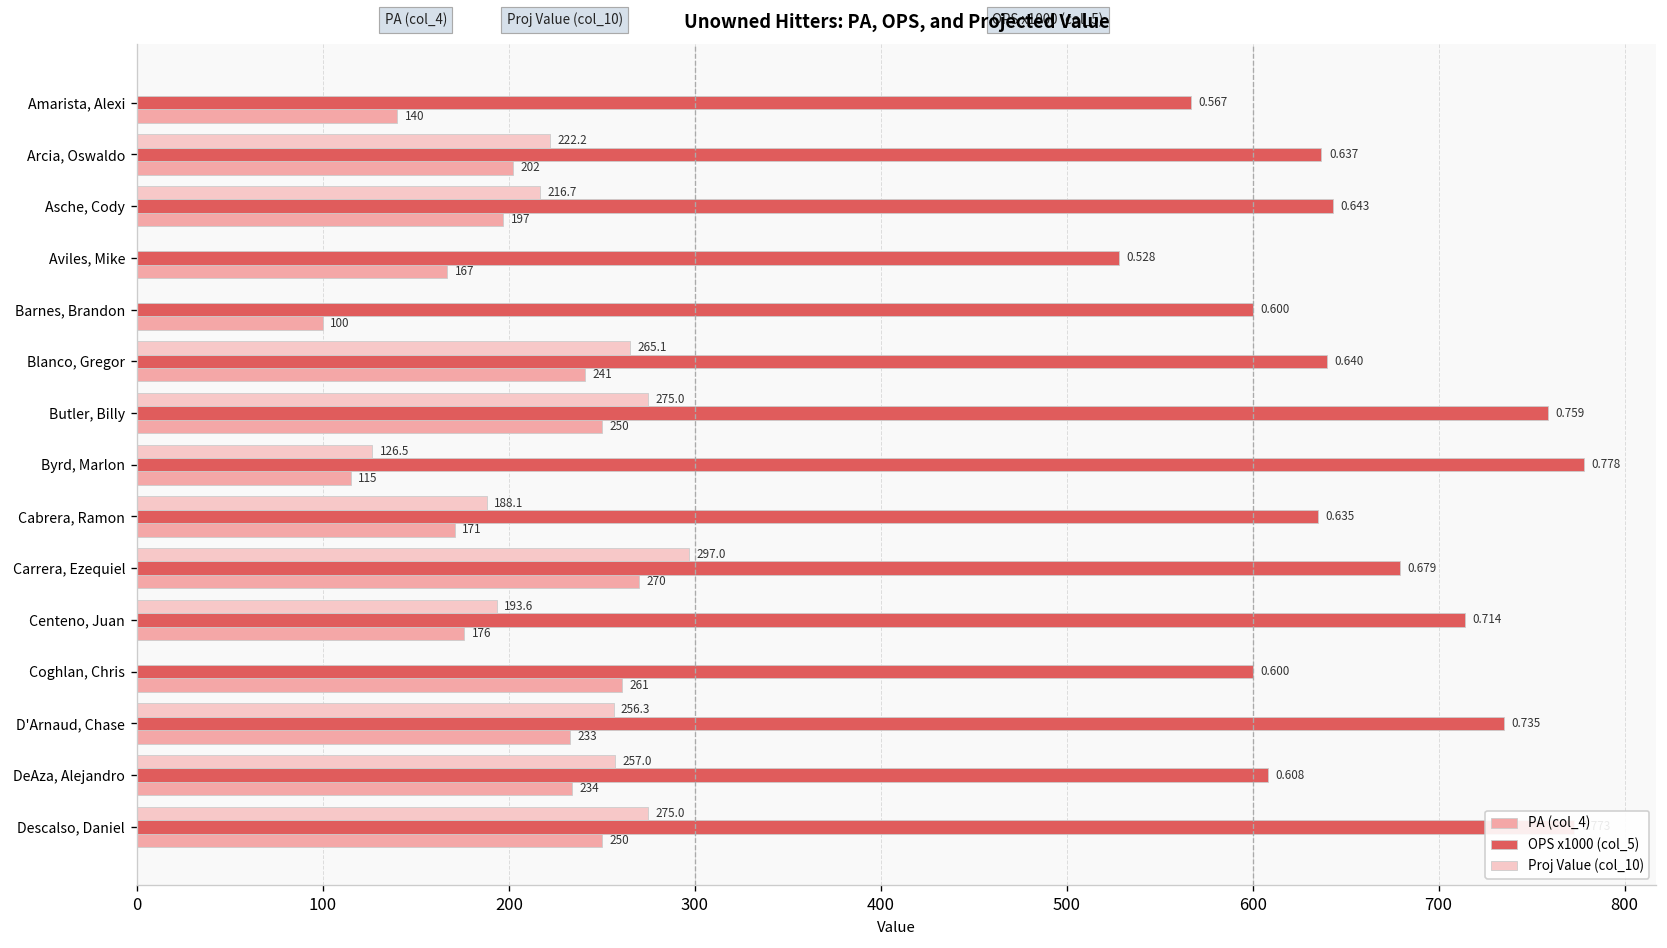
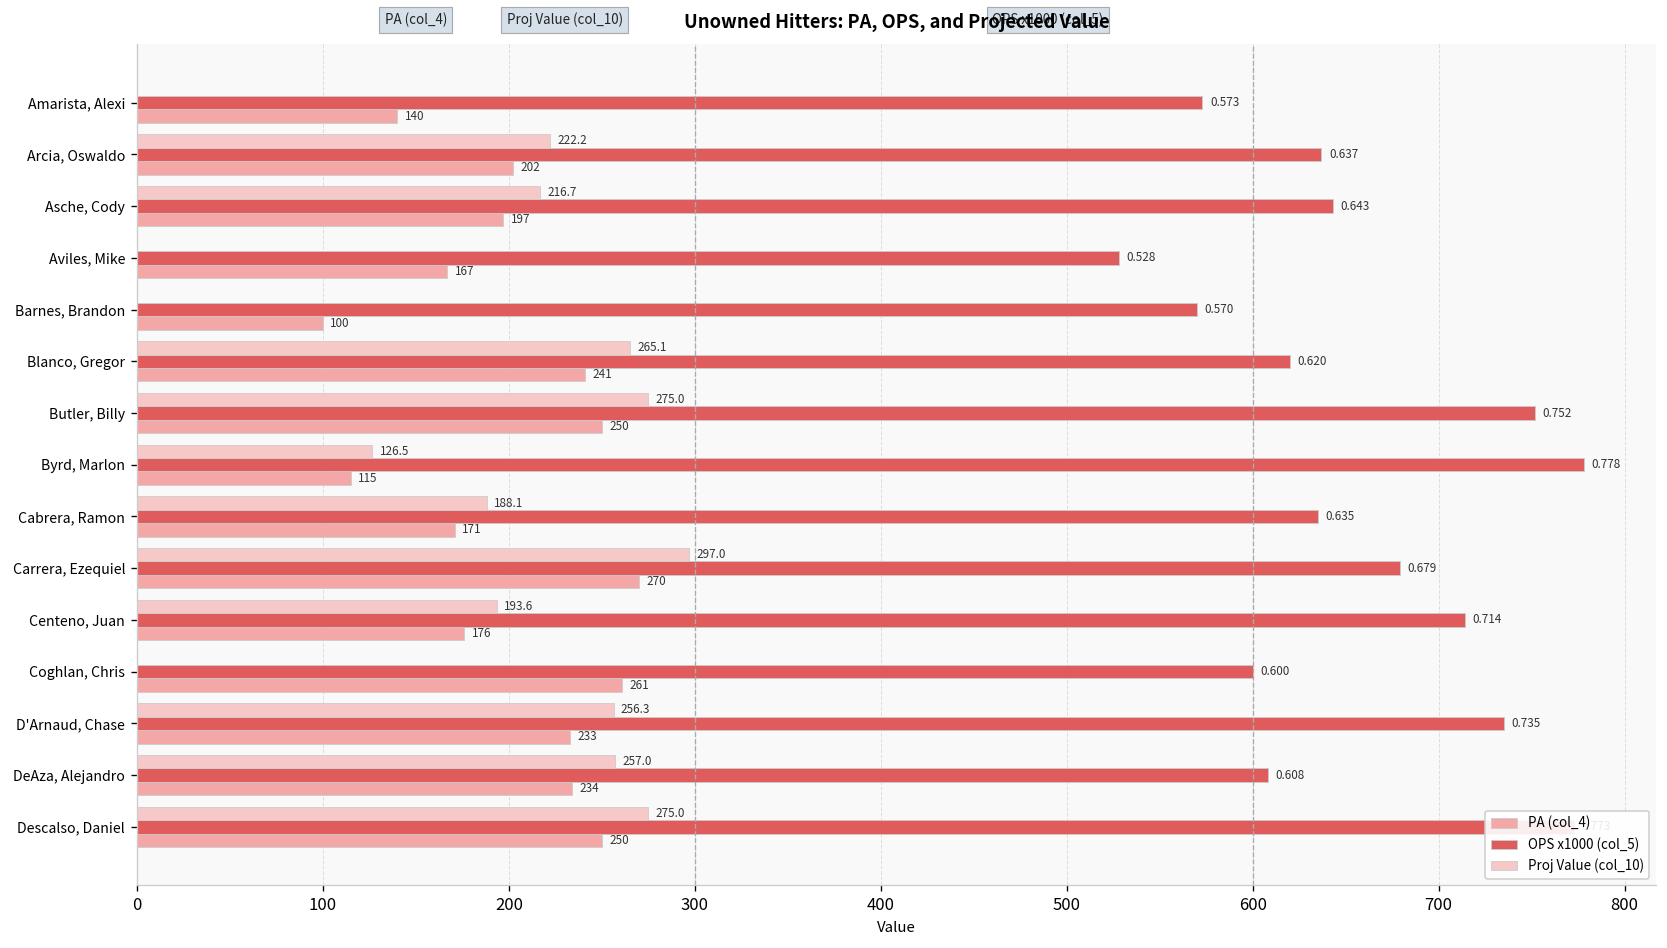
  {
    "OPS x1000 (col_5)": {
-     "Amarista, Alexi": 0.567,
-     "Barnes, Brandon": 0.600,
-     "Blanco, Gregor": 0.640,
-     "Butler, Billy": 0.759
+     "Amarista, Alexi": 0.573,
+     "Barnes, Brandon": 0.570,
+     "Blanco, Gregor": 0.620,
+     "Butler, Billy": 0.752
    }
  }
